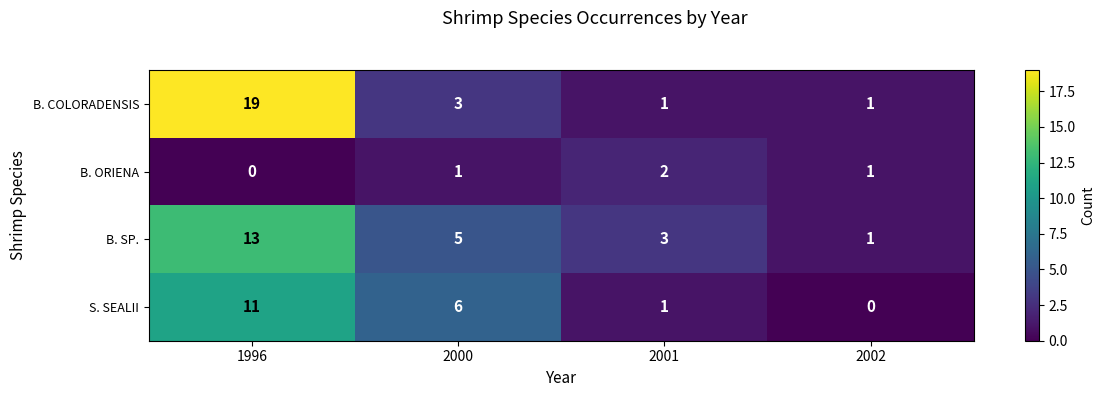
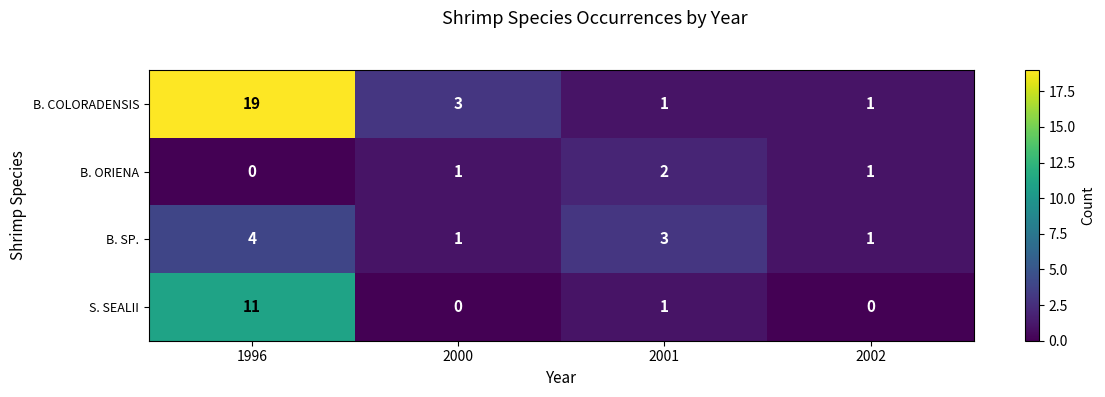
  {
    "B. COLORADENSIS": {
      "1996": 19,
      "2000": 3,
      "2001": 1,
      "2002": 1
    },
    "B. ORIENA": {
      "1996": 0,
      "2000": 1,
      "2001": 2,
      "2002": 1
    },
    "B. SP.": {
-     "1996": 13,
-     "2000": 5,
+     "1996": 4,
+     "2000": 1,
      "2001": 3,
      "2002": 1
    },
    "S. SEALII": {
      "1996": 11,
-     "2000": 6,
+     "2000": 0,
      "2001": 1,
      "2002": 0
    }
  }
